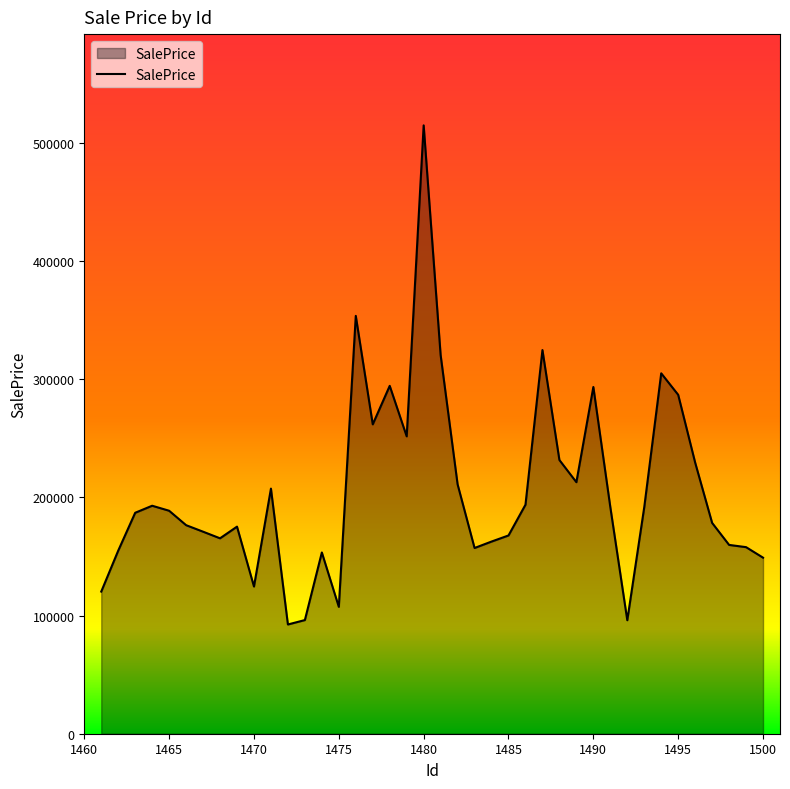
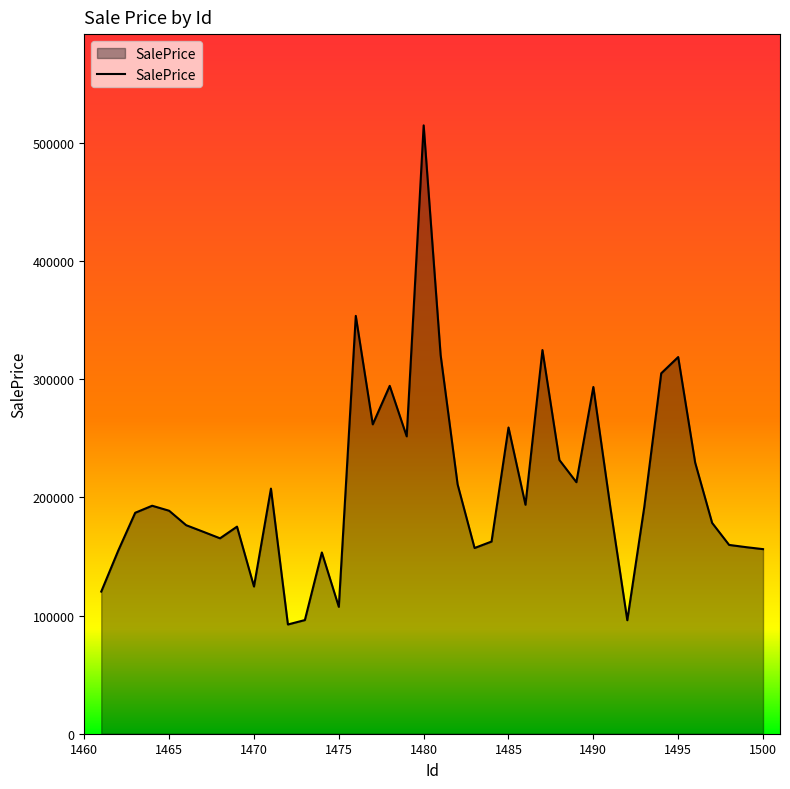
  {
    "1465": 189000,
    "1470": 125000,
    "1475": 107000,
    "1480": 515000,
-   "1485": 168000,
+   "1485": 259000,
    "1490": 293000,
-   "1495": 287000,
-   "1500": 149000
+   "1495": 319000,
+   "1500": 156000
  }
